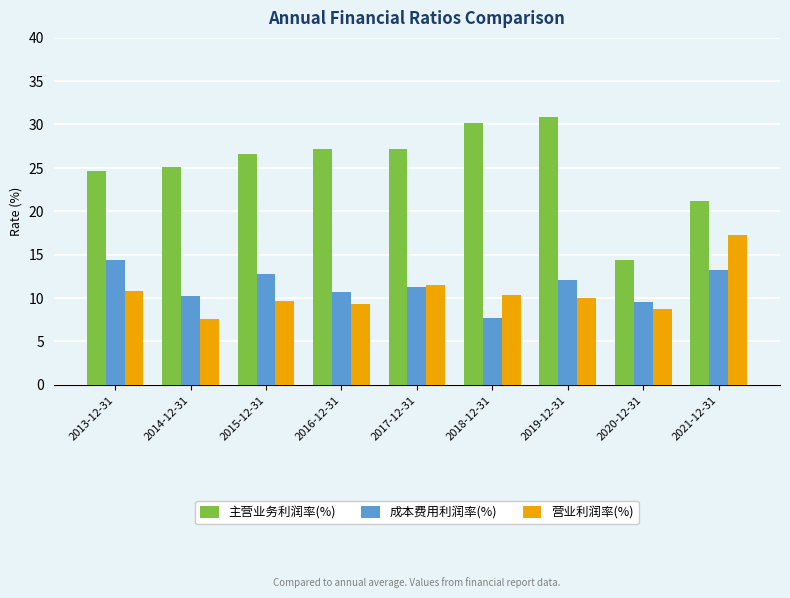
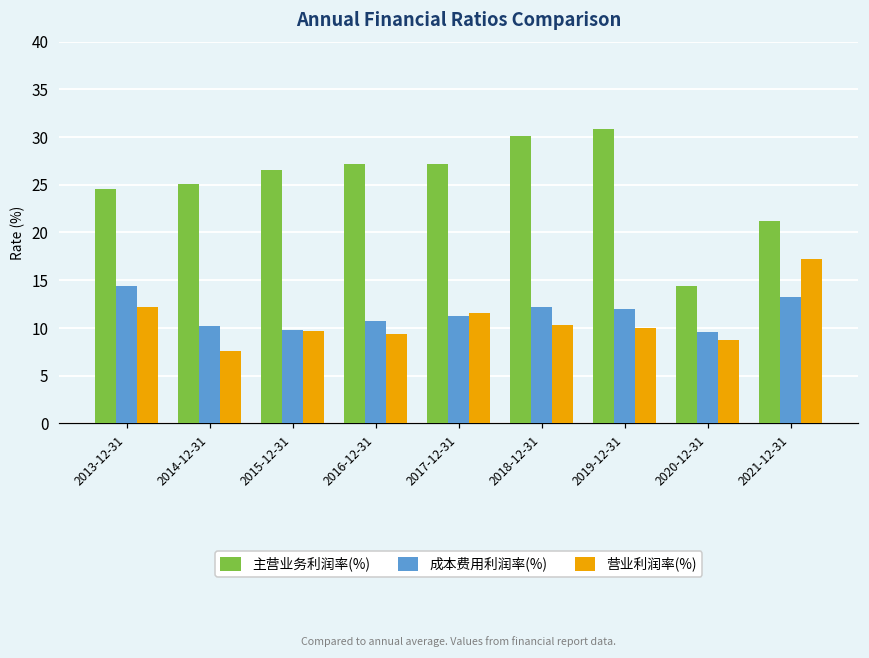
  {
    "主营业务利润率(%)": {
      "2013-12-31": 25,
      "2014-12-31": 25,
      "2015-12-31": 27,
      "2016-12-31": 27,
      "2017-12-31": 27,
      "2018-12-31": 30,
      "2019-12-31": 31,
      "2020-12-31": 14,
      "2021-12-31": 21
    },
    "成本费用利润率(%)": {
      "2013-12-31": 14,
      "2014-12-31": 10,
-     "2015-12-31": 13,
+     "2015-12-31": 10,
      "2016-12-31": 11,
      "2017-12-31": 11,
-     "2018-12-31": 8,
+     "2018-12-31": 12,
      "2019-12-31": 12,
      "2020-12-31": 10,
      "2021-12-31": 13
    },
    "营业利润率(%)": {
-     "2013-12-31": 11,
+     "2013-12-31": 12,
      "2014-12-31": 8,
      "2015-12-31": 10,
      "2016-12-31": 9,
      "2017-12-31": 12,
      "2018-12-31": 10,
      "2019-12-31": 10,
      "2020-12-31": 9,
      "2021-12-31": 17
    }
  }
